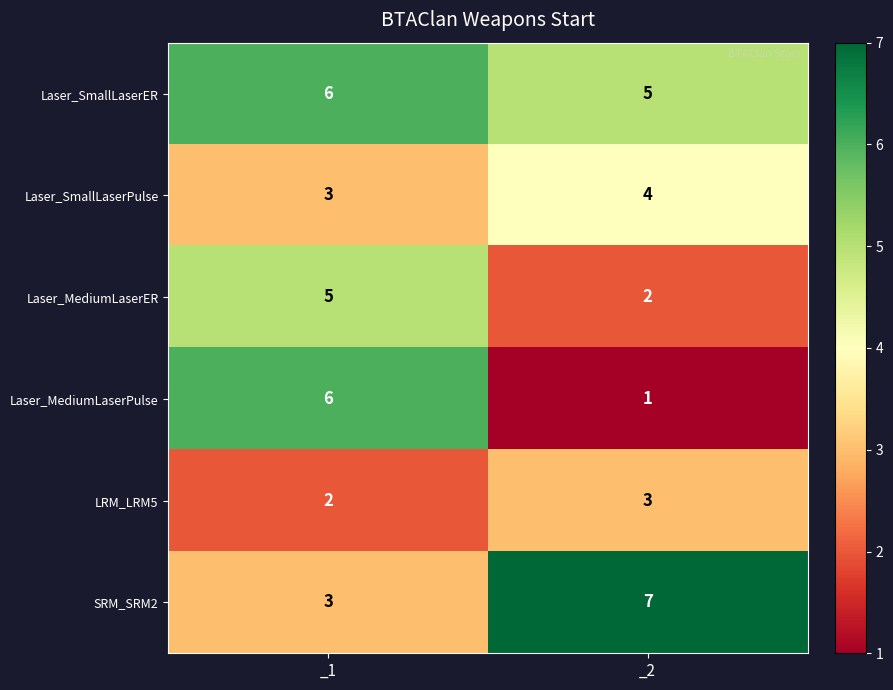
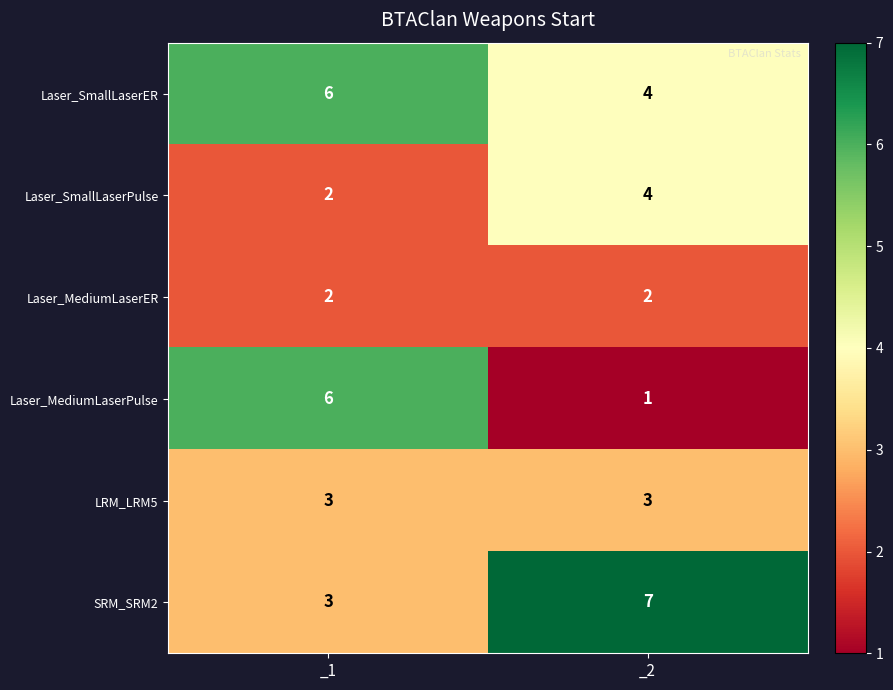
  {
    "Laser_SmallLaserER": {
      "_1": 6,
-     "_2": 5
+     "_2": 4
    },
    "Laser_SmallLaserPulse": {
-     "_1": 3,
+     "_1": 2,
      "_2": 4
    },
    "Laser_MediumLaserER": {
-     "_1": 5,
+     "_1": 2,
      "_2": 2
    },
    "Laser_MediumLaserPulse": {
      "_1": 6,
      "_2": 1
    },
    "LRM_LRM5": {
-     "_1": 2,
+     "_1": 3,
      "_2": 3
    },
    "SRM_SRM2": {
      "_1": 3,
      "_2": 7
    }
  }
